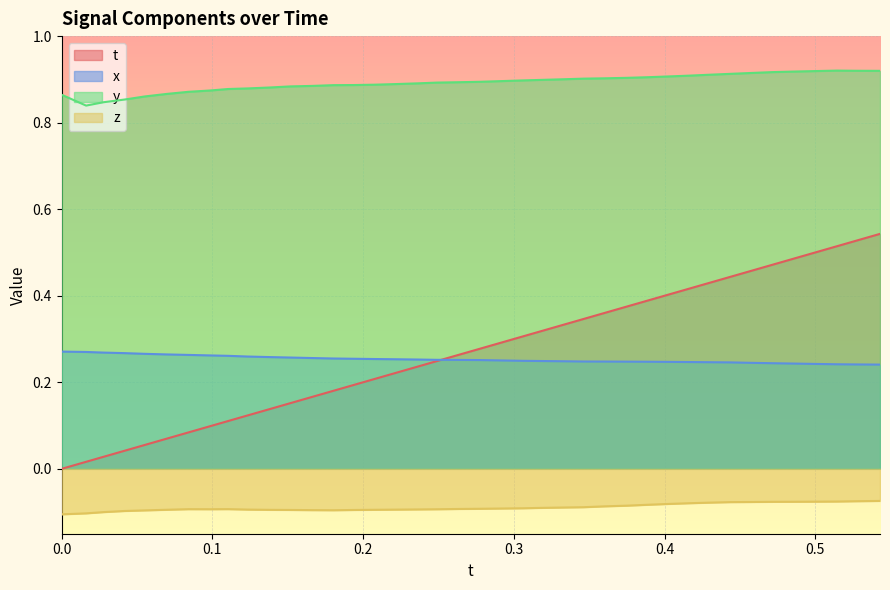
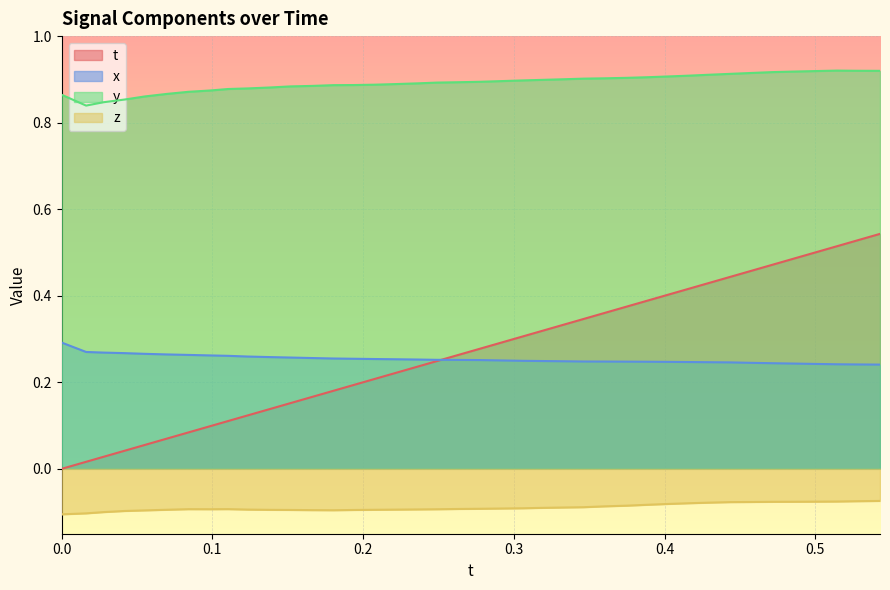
  {
    "x": {
-     "0.0": 0.27
+     "0.0": 0.29
    },
    "y": {
      "0.0": 0.86
    }
  }
